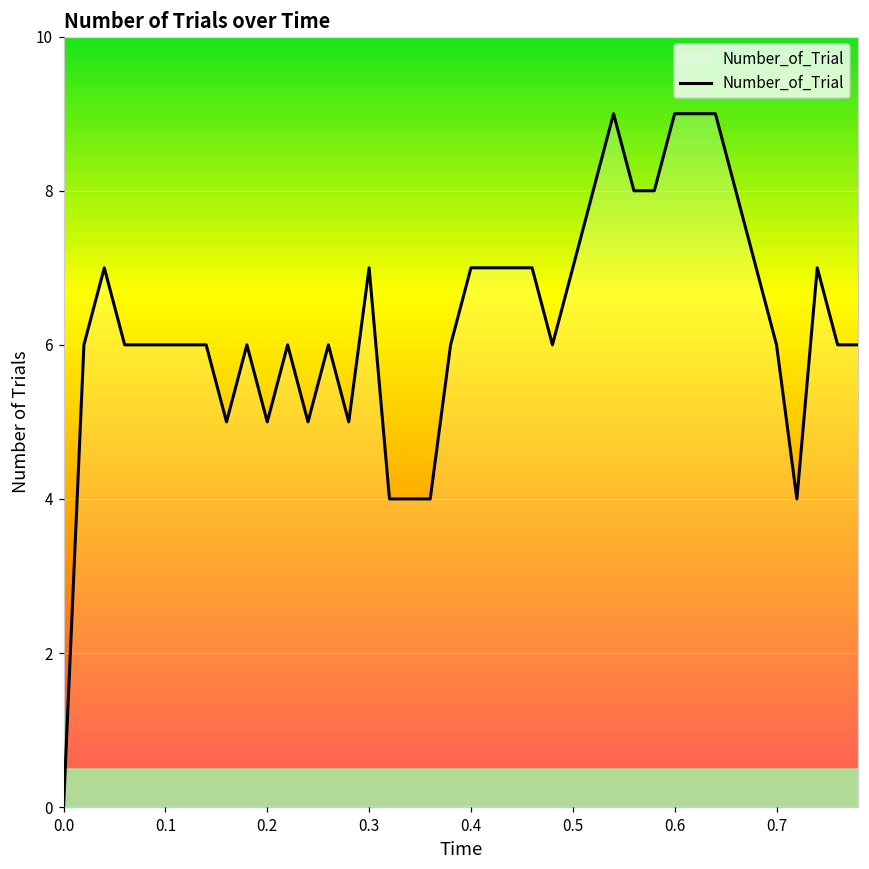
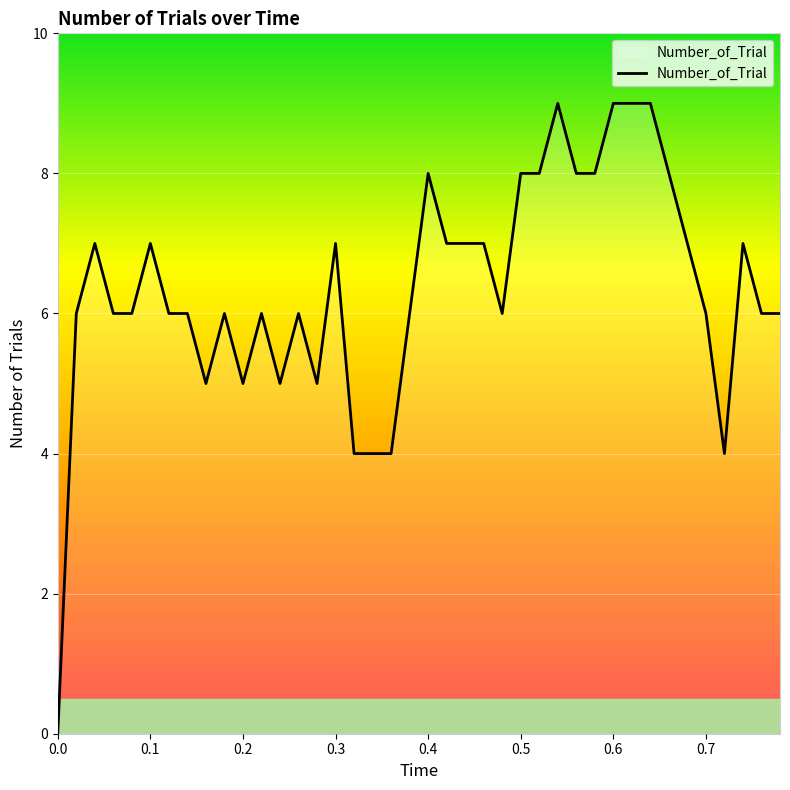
  {
-   "0.1": 6,
+   "0.1": 7,
    "0.2": 5,
    "0.3": 7,
-   "0.4": 7,
-   "0.5": 7,
+   "0.4": 8,
+   "0.5": 8,
    "0.6": 9,
    "0.7": 6
  }
